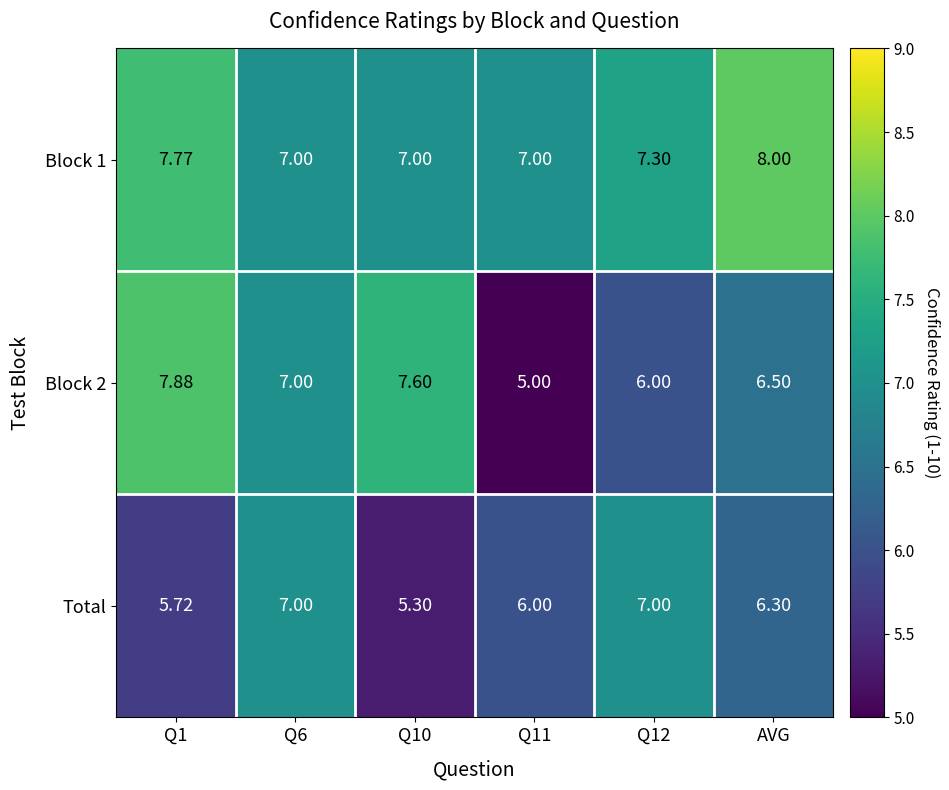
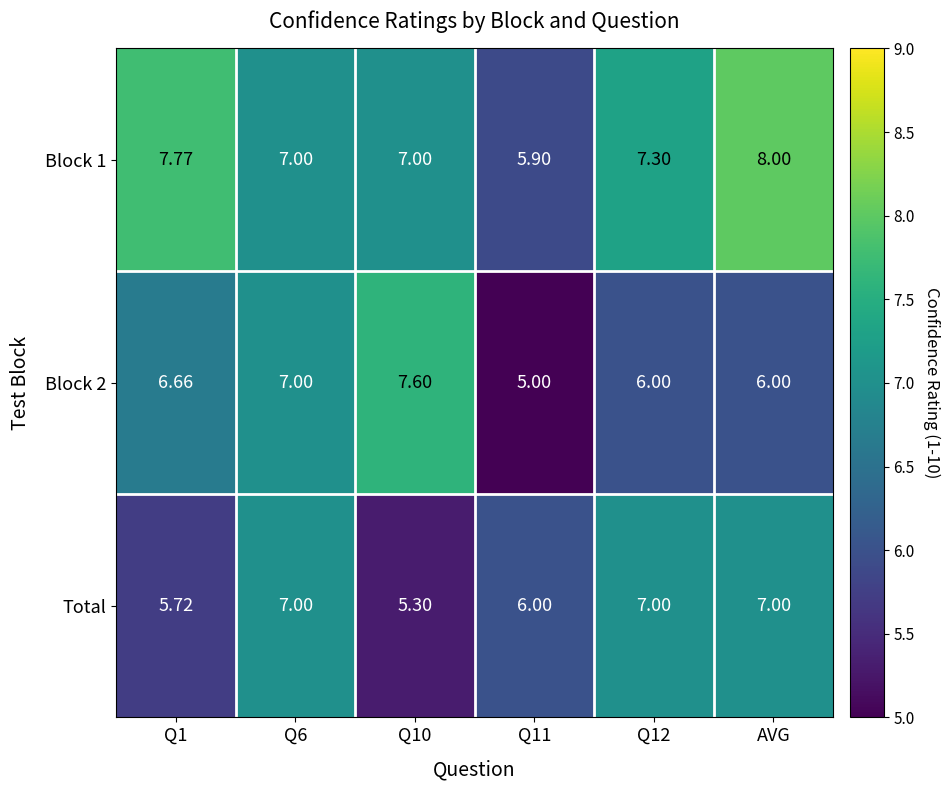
  {
    "Block 1": {
      "Q1": 7.77,
      "Q6": 7.00,
      "Q10": 7.00,
-     "Q11": 7.00,
+     "Q11": 5.90,
      "Q12": 7.30,
      "AVG": 8.00
    },
    "Block 2": {
-     "Q1": 7.88,
+     "Q1": 6.66,
      "Q6": 7.00,
      "Q10": 7.60,
      "Q11": 5.00,
      "Q12": 6.00,
-     "AVG": 6.50
+     "AVG": 6.00
    },
    "Total": {
      "Q1": 5.72,
      "Q6": 7.00,
      "Q10": 5.30,
      "Q11": 6.00,
      "Q12": 7.00,
-     "AVG": 6.30
+     "AVG": 7.00
    }
  }
